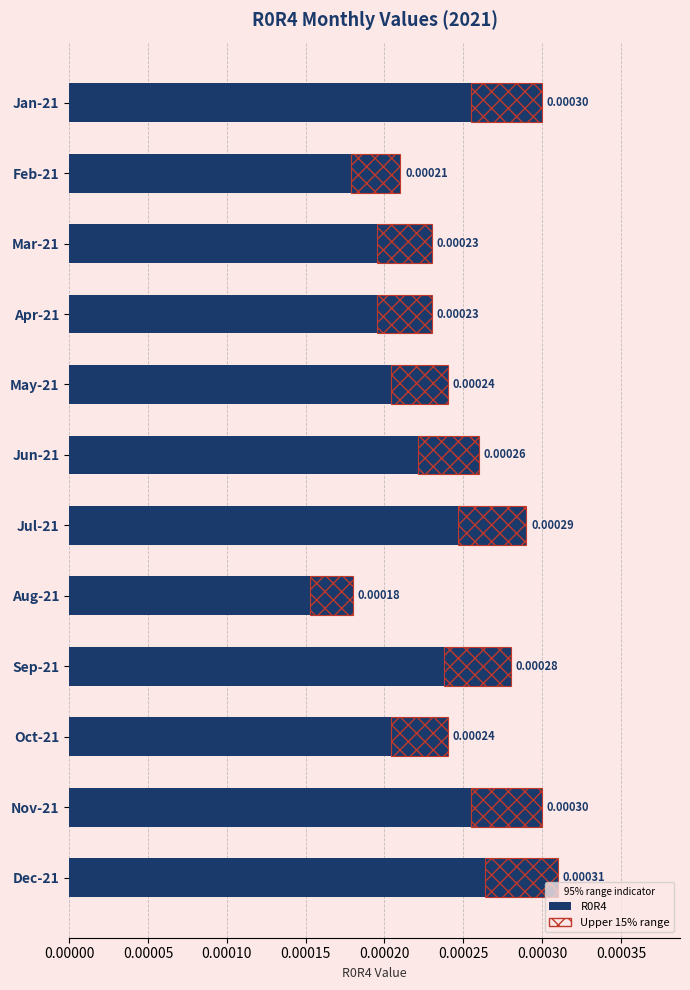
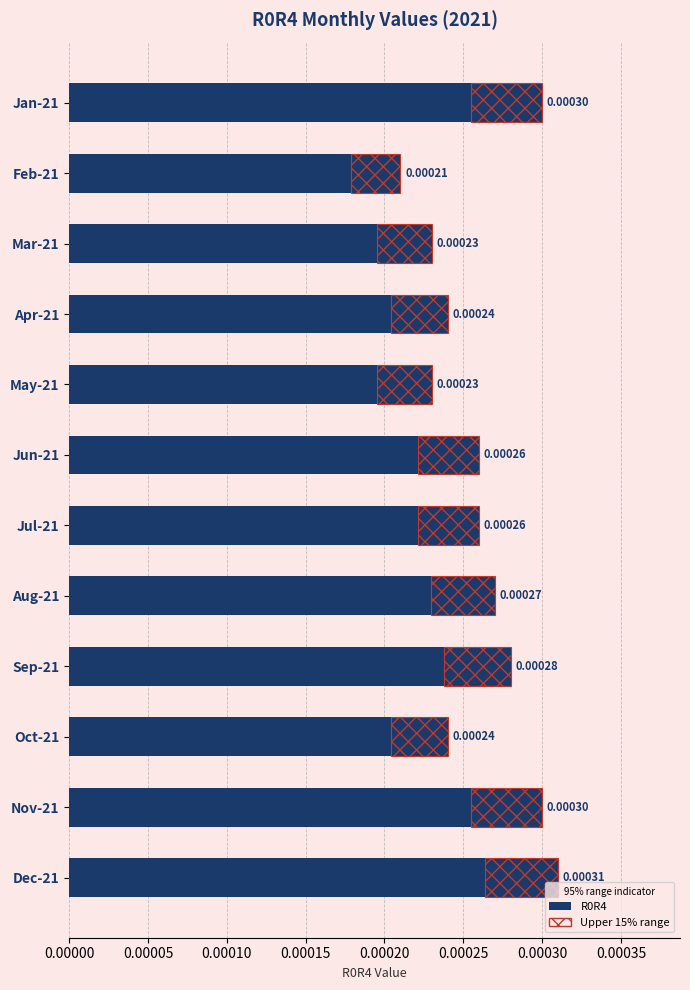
  {
    "Jan-21": 0.00030,
    "Feb-21": 0.00021,
    "Mar-21": 0.00023,
-   "Apr-21": 0.00023,
-   "May-21": 0.00024,
+   "Apr-21": 0.00024,
+   "May-21": 0.00023,
    "Jun-21": 0.00026,
-   "Jul-21": 0.00029,
-   "Aug-21": 0.00018,
+   "Jul-21": 0.00026,
+   "Aug-21": 0.00027,
    "Sep-21": 0.00028,
    "Oct-21": 0.00024,
    "Nov-21": 0.00030
  }
